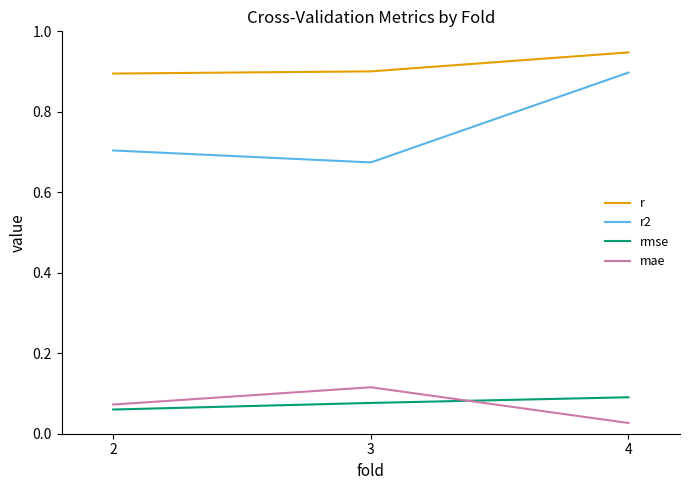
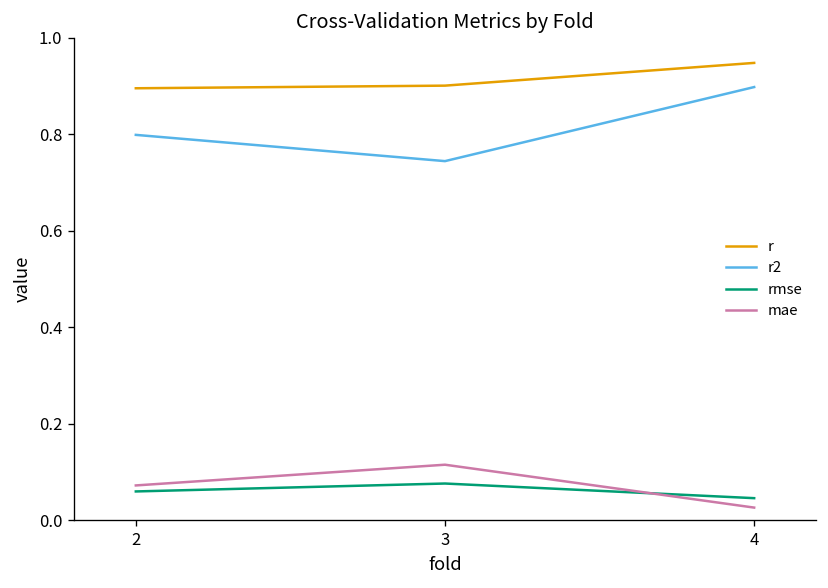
  {
    "r": {
      "2": 0.90,
      "3": 0.90,
      "4": 0.95
    },
    "r2": {
-     "2": 0.70,
-     "3": 0.67,
+     "2": 0.80,
+     "3": 0.74,
      "4": 0.90
    },
    "rmse": {
      "2": 0.06,
      "3": 0.08,
-     "4": 0.09
+     "4": 0.05
    },
    "mae": {
      "2": 0.07,
      "3": 0.12,
      "4": 0.03
    }
  }
